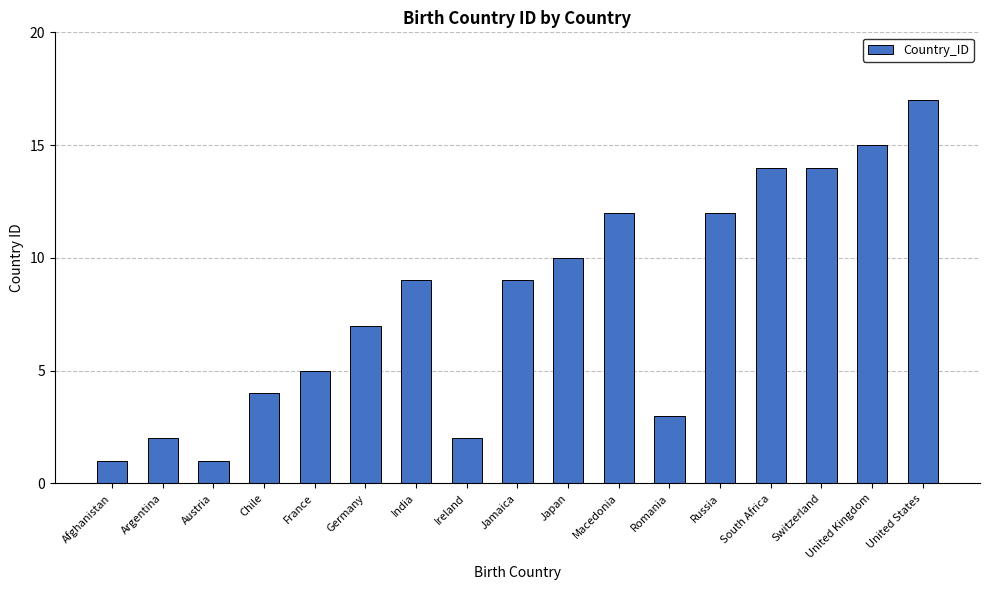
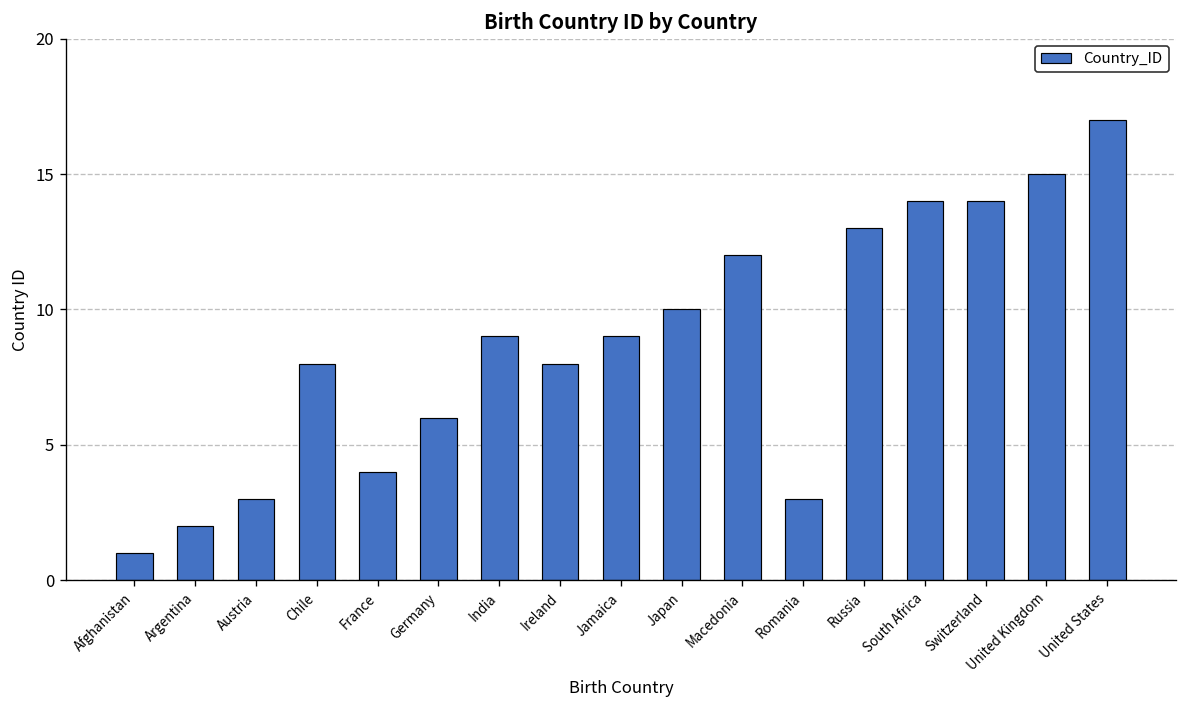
  {
    "Afghanistan": 1,
    "Argentina": 2,
-   "Austria": 1,
-   "Chile": 4,
-   "France": 5,
-   "Germany": 7,
+   "Austria": 3,
+   "Chile": 8,
+   "France": 4,
+   "Germany": 6,
    "India": 9,
-   "Ireland": 2,
+   "Ireland": 8,
    "Jamaica": 9,
    "Japan": 10,
    "Macedonia": 12,
    "Romania": 3,
-   "Russia": 12,
+   "Russia": 13,
    "South Africa": 14,
    "Switzerland": 14,
    "United Kingdom": 15,
    "United States": 17
  }
